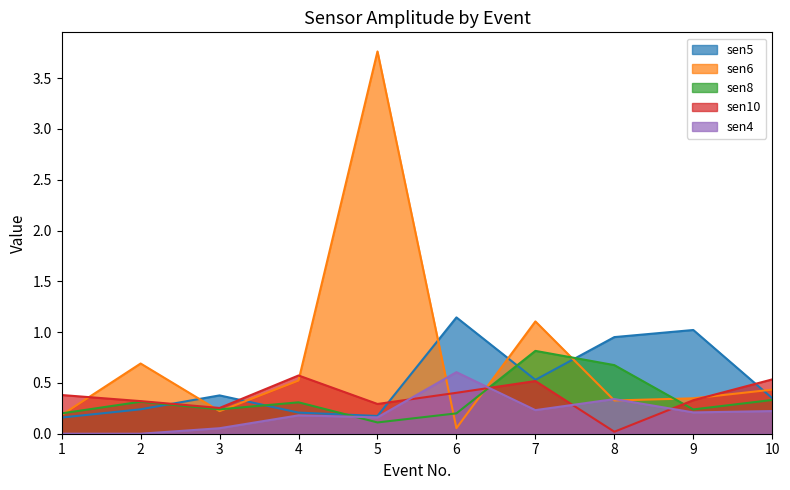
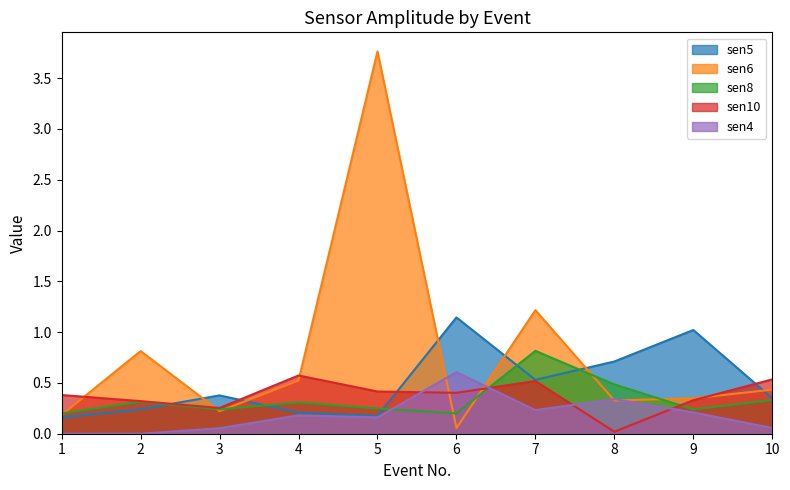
  {
    "sen5": {
      "1": 0.16,
      "2": 0.24,
      "3": 0.38,
      "4": 0.21,
      "6": 1.14,
-     "8": 0.95,
+     "8": 0.71,
      "9": 1.02
    },
    "sen6": {
-     "2": 0.69,
+     "2": 0.81,
      "4": 0.52,
      "5": 3.76,
      "6": 0.05,
-     "7": 1.11,
+     "7": 1.22,
      "10": 0.43
    },
    "sen8": {
      "4": 0.31,
-     "5": 0.11,
+     "5": 0.25,
      "6": 0.20,
      "7": 0.82,
-     "8": 0.68,
+     "8": 0.49,
      "9": 0.24
    },
    "sen10": {
      "1": 0.38,
      "4": 0.57,
-     "5": 0.29,
+     "5": 0.42,
      "6": 0.40,
      "8": 0.02,
      "10": 0.53
    },
    "sen4": {
      "1": 0.00,
      "2": 0.00,
      "3": 0.05,
      "4": 0.18,
      "6": 0.61,
      "7": 0.23,
      "9": 0.21,
-     "10": 0.22
+     "10": 0.06
    }
  }
